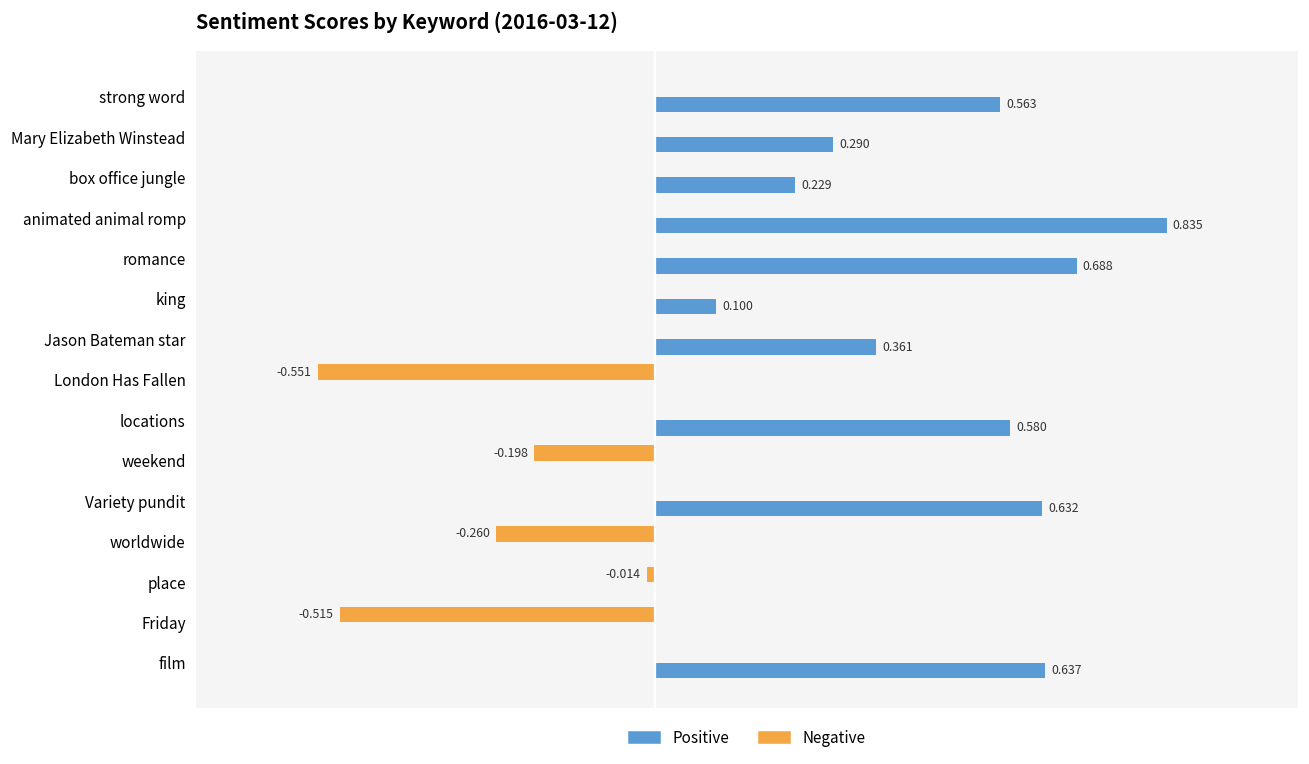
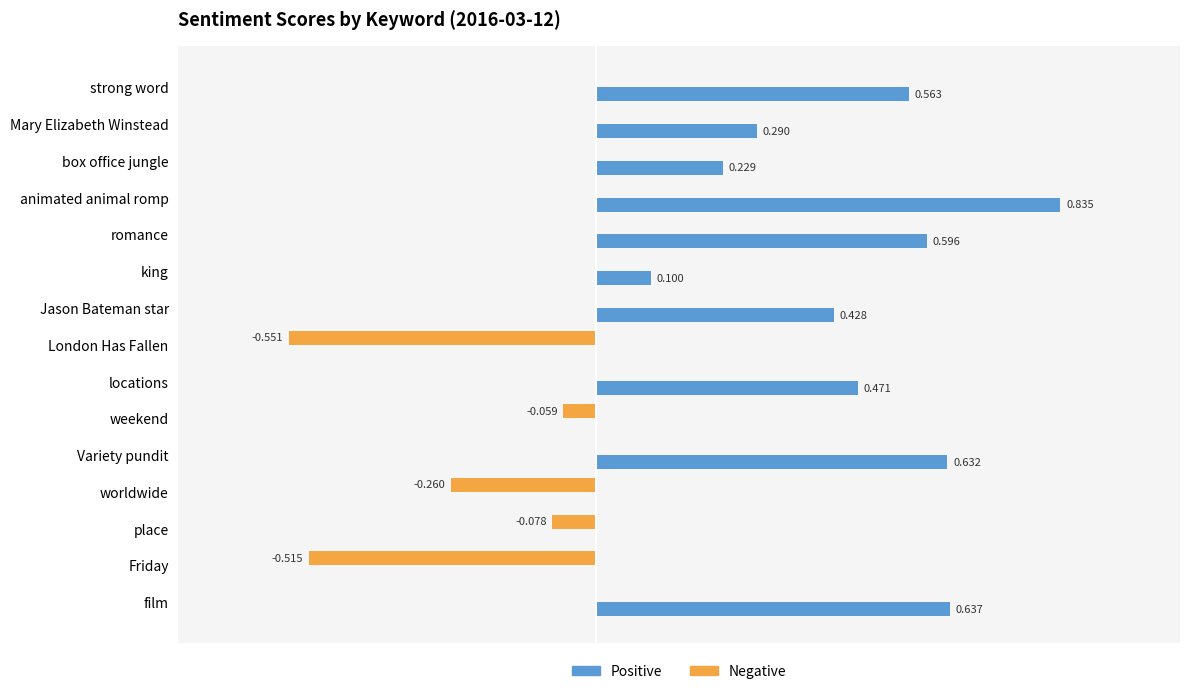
  {
    "Positive": {
      "strong word": 0.563,
      "Mary Elizabeth Winstead": 0.290,
      "box office jungle": 0.229,
      "animated animal romp": 0.835,
-     "romance": 0.688,
+     "romance": 0.596,
      "king": 0.100,
-     "Jason Bateman star": 0.361,
-     "locations": 0.580,
+     "Jason Bateman star": 0.428,
+     "locations": 0.471,
      "Variety pundit": 0.632,
      "film": 0.637
    },
    "Negative": {
      "London Has Fallen": -0.551,
-     "weekend": -0.198,
+     "weekend": -0.059,
      "worldwide": -0.260,
-     "place": -0.014,
+     "place": -0.078,
      "Friday": -0.515
    }
  }
